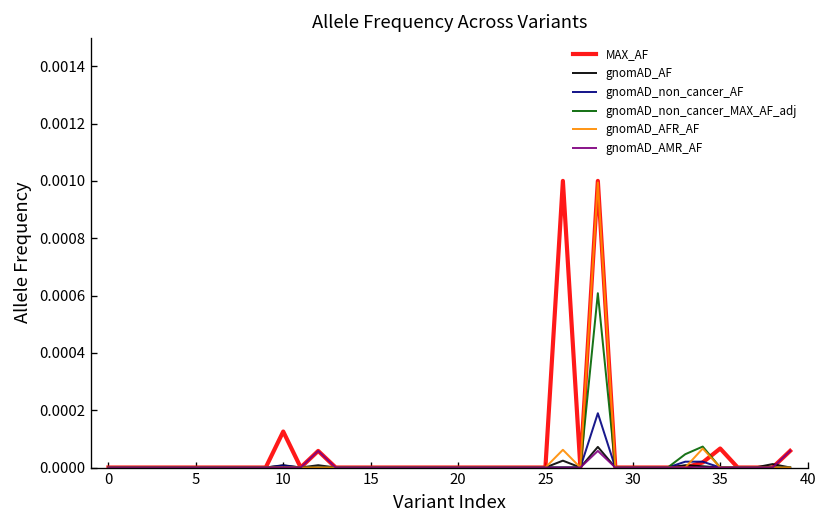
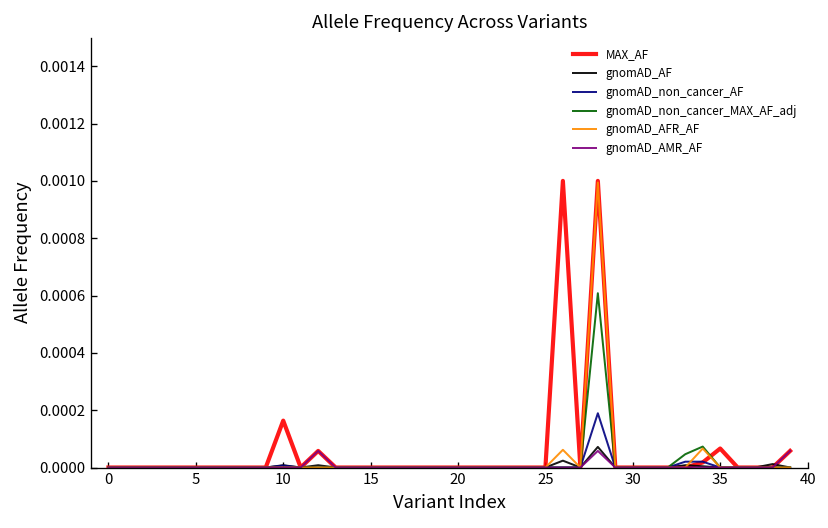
  {
    "MAX_AF": {
-     "10": 0.00013,
+     "10": 0.00016,
      "35": 0.00007
    }
  }
